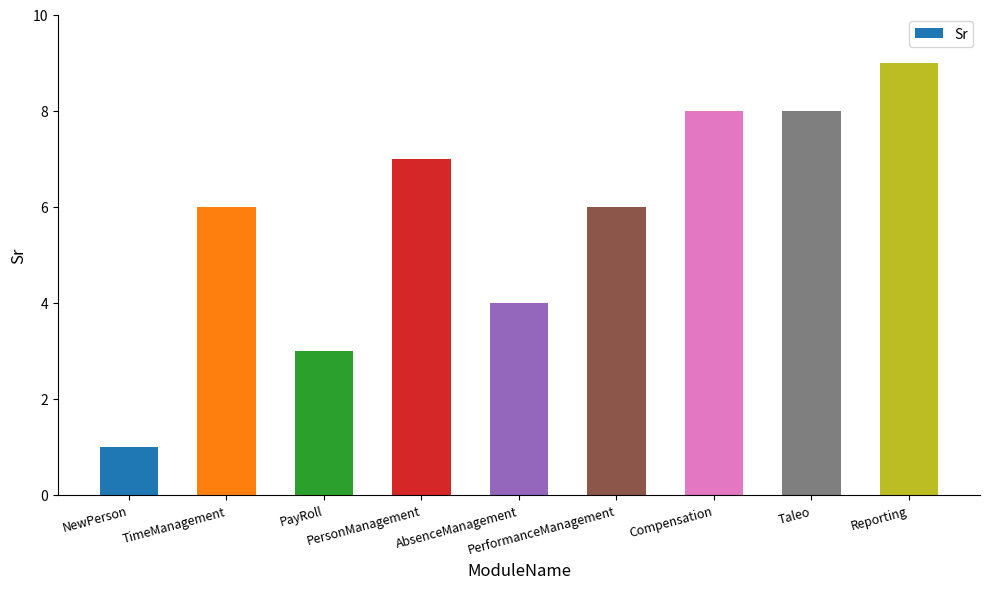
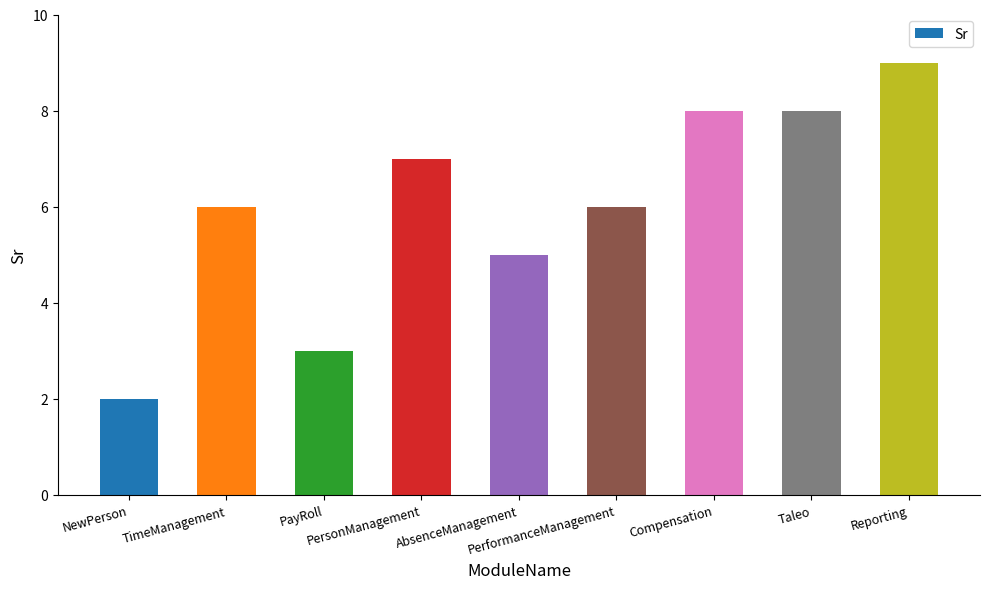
  {
-   "NewPerson": 1,
+   "NewPerson": 2,
    "TimeManagement": 6,
    "PayRoll": 3,
    "PersonManagement": 7,
-   "AbsenceManagement": 4,
+   "AbsenceManagement": 5,
    "PerformanceManagement": 6,
    "Compensation": 8,
    "Taleo": 8,
    "Reporting": 9
  }
